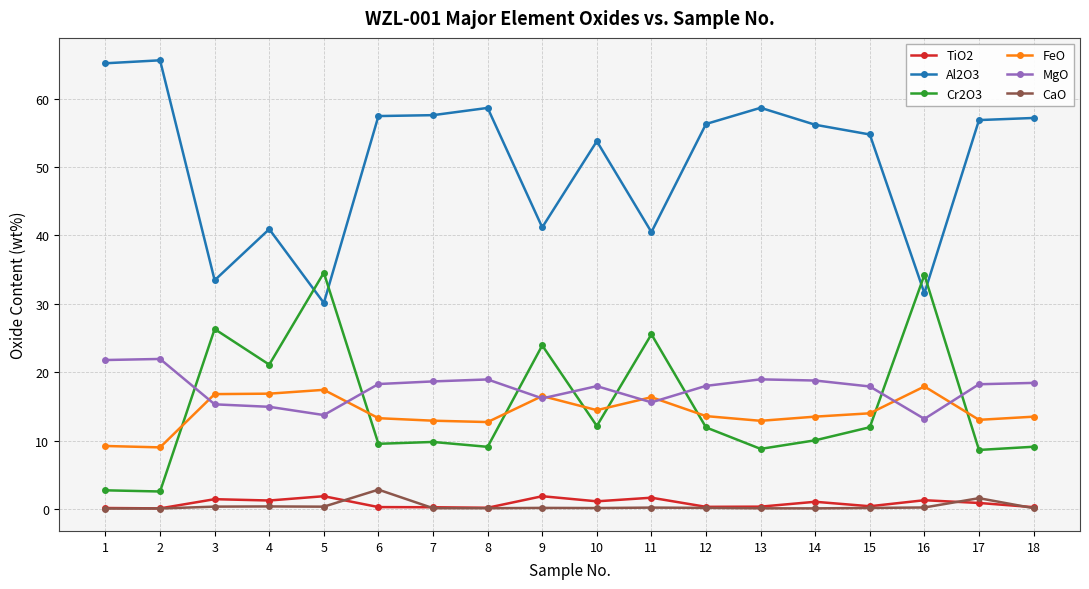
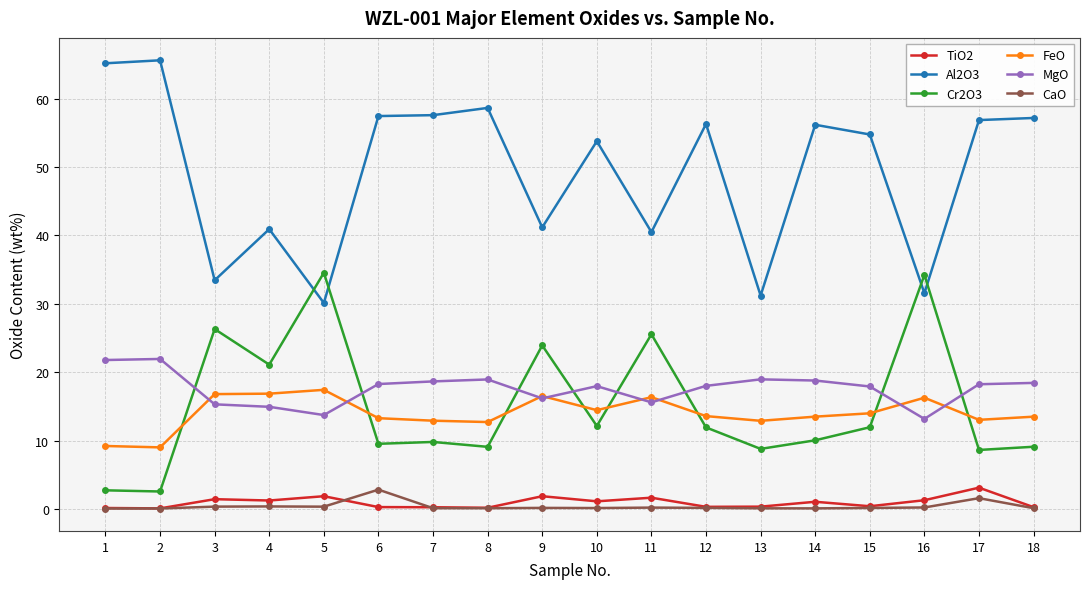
  {
    "TiO2": {
      "3": 1,
      "4": 1,
      "5": 2,
      "6": 0,
      "9": 2,
      "10": 1,
      "11": 2,
      "14": 1,
      "16": 1,
-     "17": 1
+     "17": 3
    },
    "Al2O3": {
      "1": 65,
      "2": 66,
      "3": 33,
      "4": 41,
      "5": 30,
      "6": 57,
      "7": 58,
      "8": 59,
      "9": 41,
      "10": 54,
      "11": 41,
      "12": 56,
-     "13": 59,
+     "13": 31,
      "14": 56,
      "15": 55,
      "16": 32,
      "17": 57,
      "18": 57
    },
    "Cr2O3": {
      "1": 3,
      "2": 3,
      "3": 26,
      "4": 21,
      "5": 35,
      "6": 10,
      "7": 10,
      "8": 9,
      "9": 24,
      "10": 12,
      "11": 26,
      "12": 12,
      "13": 9,
      "14": 10,
      "15": 12,
      "16": 34,
      "17": 9,
      "18": 9
    },
    "FeO": {
      "1": 9,
      "2": 9,
      "3": 17,
      "4": 17,
      "5": 17,
      "6": 13,
      "7": 13,
      "8": 13,
      "10": 14,
      "11": 16,
      "12": 14,
      "13": 13,
      "14": 14,
      "15": 14,
-     "16": 18,
+     "16": 16,
      "17": 13,
      "18": 13
    },
    "MgO": {
      "1": 22,
      "2": 22,
      "3": 15,
      "4": 15,
      "5": 14,
      "6": 18,
      "7": 19,
      "8": 19,
      "10": 18,
      "11": 16,
      "12": 18,
      "13": 19,
      "14": 19,
      "15": 18,
      "16": 13,
      "17": 18,
      "18": 18
    },
    "CaO": {
      "3": 0,
      "4": 0,
      "5": 0,
      "6": 3,
      "9": 0,
      "10": 0,
      "11": 0,
      "14": 0,
      "16": 0,
      "17": 2
    }
  }
